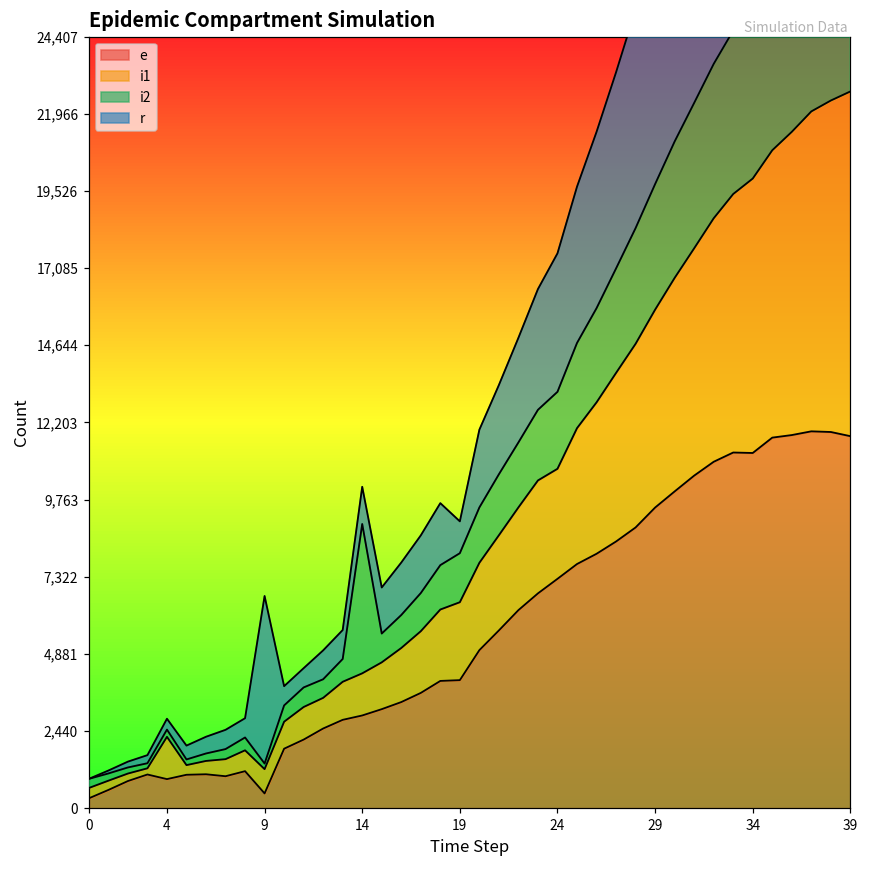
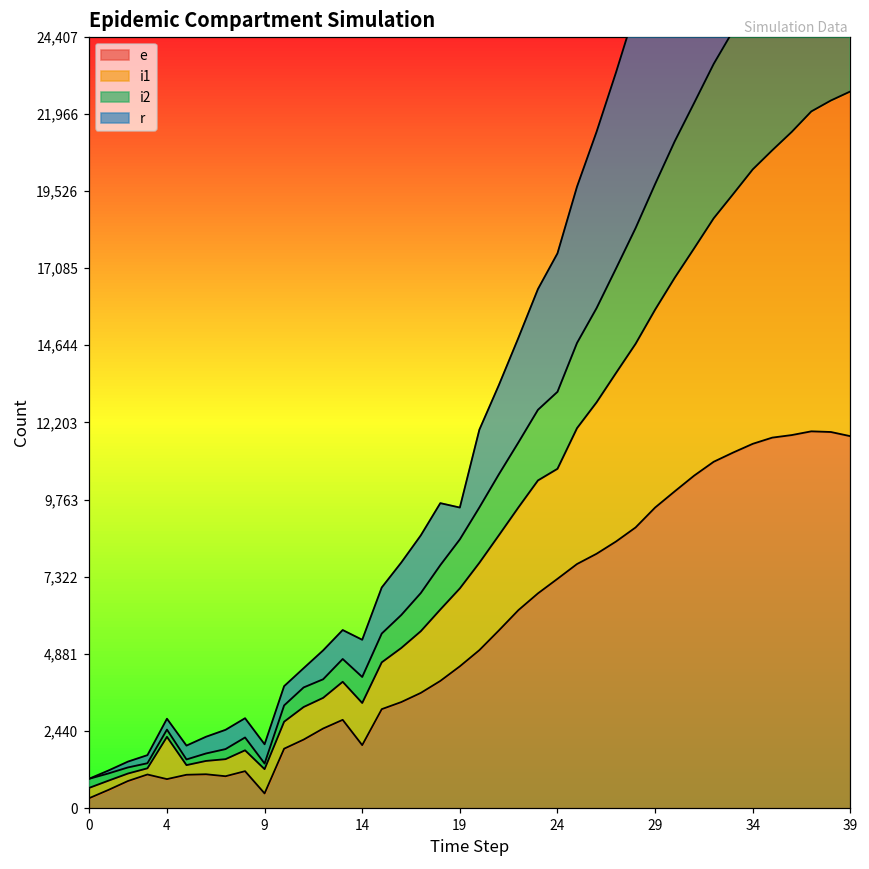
  {
    "e": {
      "0": "300",
      "4": "900",
      "9": "500",
-     "14": "2,900",
-     "19": "4,100",
+     "14": "2,000",
+     "19": "4,500",
      "24": "7,300",
      "29": "9,500",
-     "34": "11,200",
+     "34": "11,500",
      "39": "11,800"
    },
    "i1": {
      "0": "300",
      "4": "1,300",
      "9": "800",
      "14": "1,300",
      "19": "2,500",
      "24": "3,500",
      "29": "6,300",
      "34": "8,700",
      "39": "10,900"
    },
    "i2": {
      "4": "200",
      "9": "200",
-     "14": "4,700",
+     "14": "800",
      "19": "1,600",
      "24": "2,400",
      "29": "4,000"
    },
    "r": {
      "4": "300",
-     "9": "5,300",
+     "9": "600",
      "14": "1,200",
      "19": "1,000",
      "24": "4,400"
    }
  }
